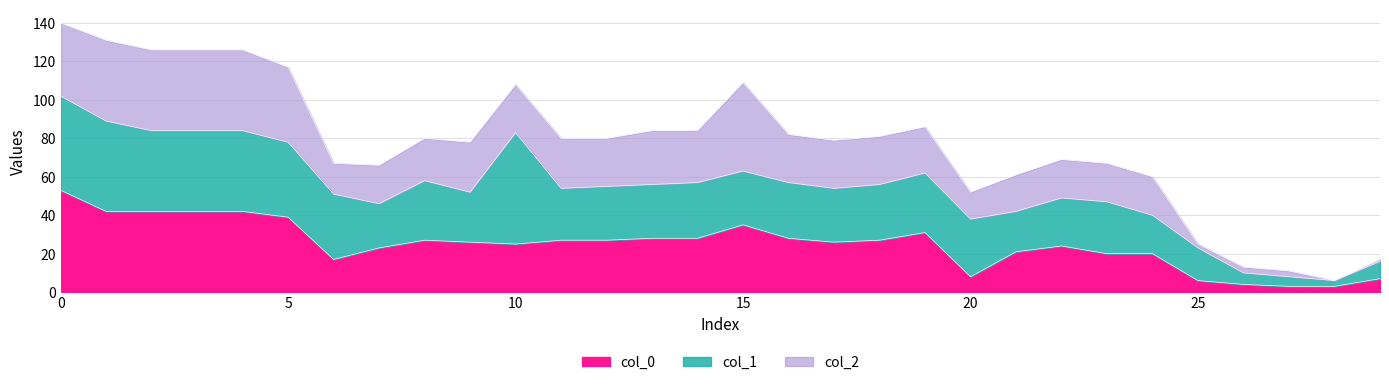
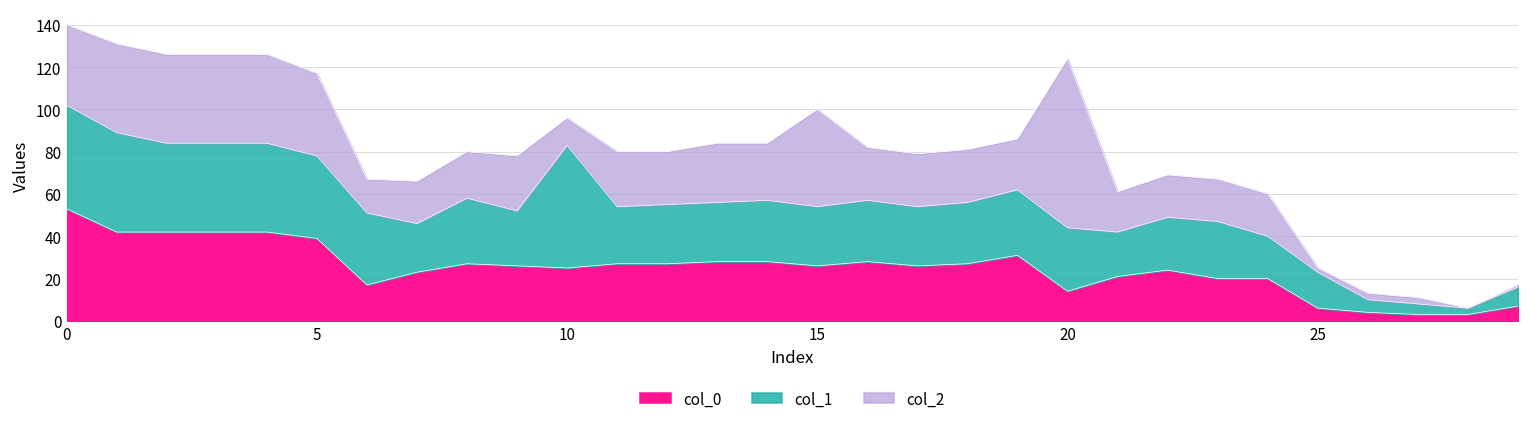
  {
    "col_0": {
      "0": 53,
      "5": 39,
      "10": 25,
-     "15": 35,
-     "20": 8,
+     "15": 26,
+     "20": 14,
      "25": 6
    },
    "col_1": {
      "0": 49,
      "5": 39,
      "10": 58,
      "15": 28,
      "20": 30,
      "25": 17
    },
    "col_2": {
      "0": 38,
      "5": 39,
-     "10": 25,
+     "10": 13,
      "15": 46,
-     "20": 14,
+     "20": 80,
      "25": 2
    }
  }
